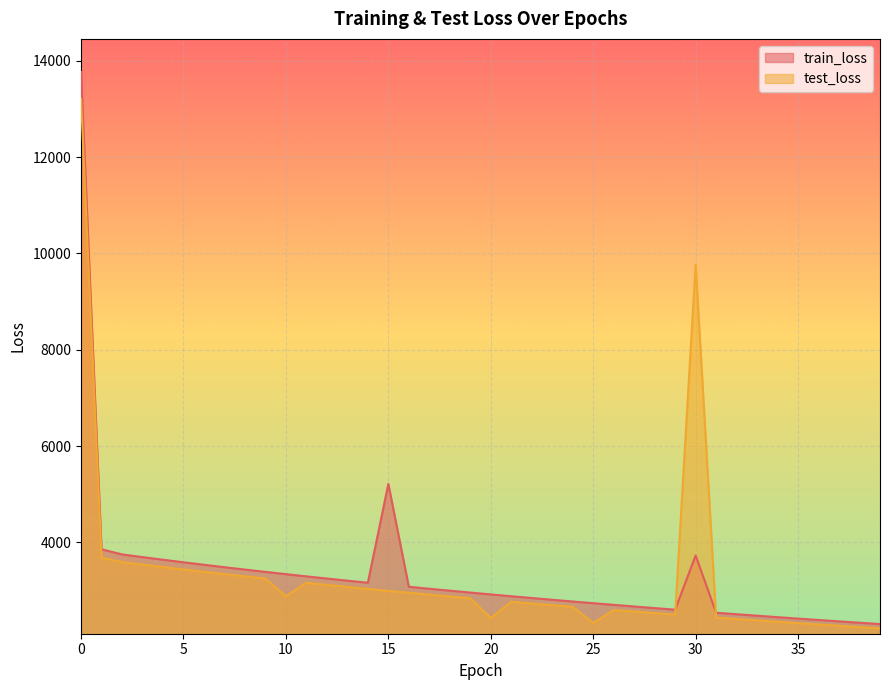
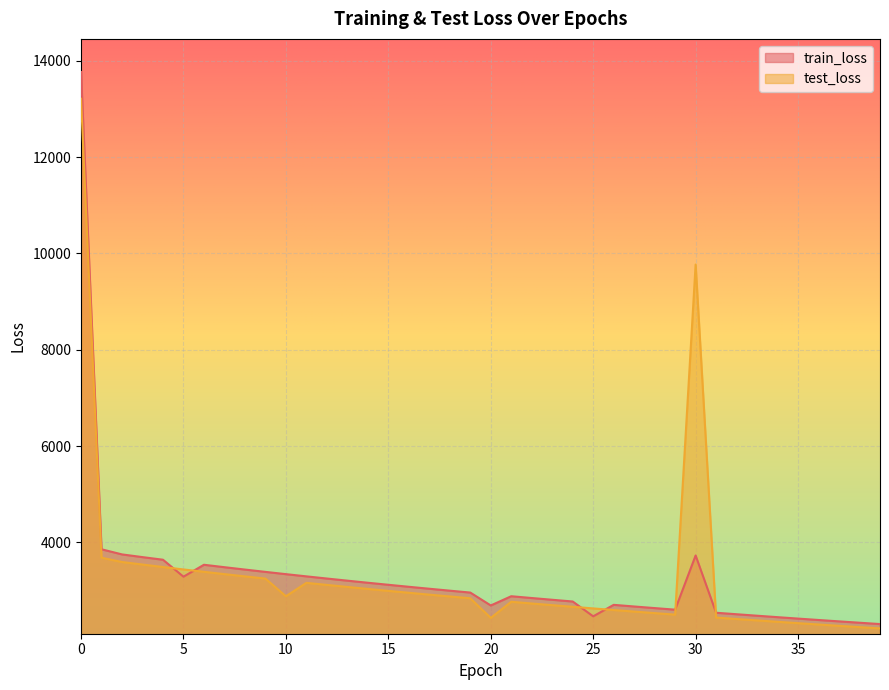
  {
    "train_loss": {
      "0": 13800,
-     "5": 3600,
+     "5": 3300,
      "10": 3300,
-     "15": 5200,
-     "20": 2900,
-     "25": 2700,
+     "15": 3100,
+     "20": 2700,
+     "25": 2500,
      "30": 3700,
      "35": 2400
    },
    "test_loss": {
      "0": 13200,
      "5": 3400,
      "10": 2900,
      "15": 3000,
      "20": 2400,
-     "25": 2300,
+     "25": 2600,
      "30": 9800,
      "35": 2300
    }
  }
